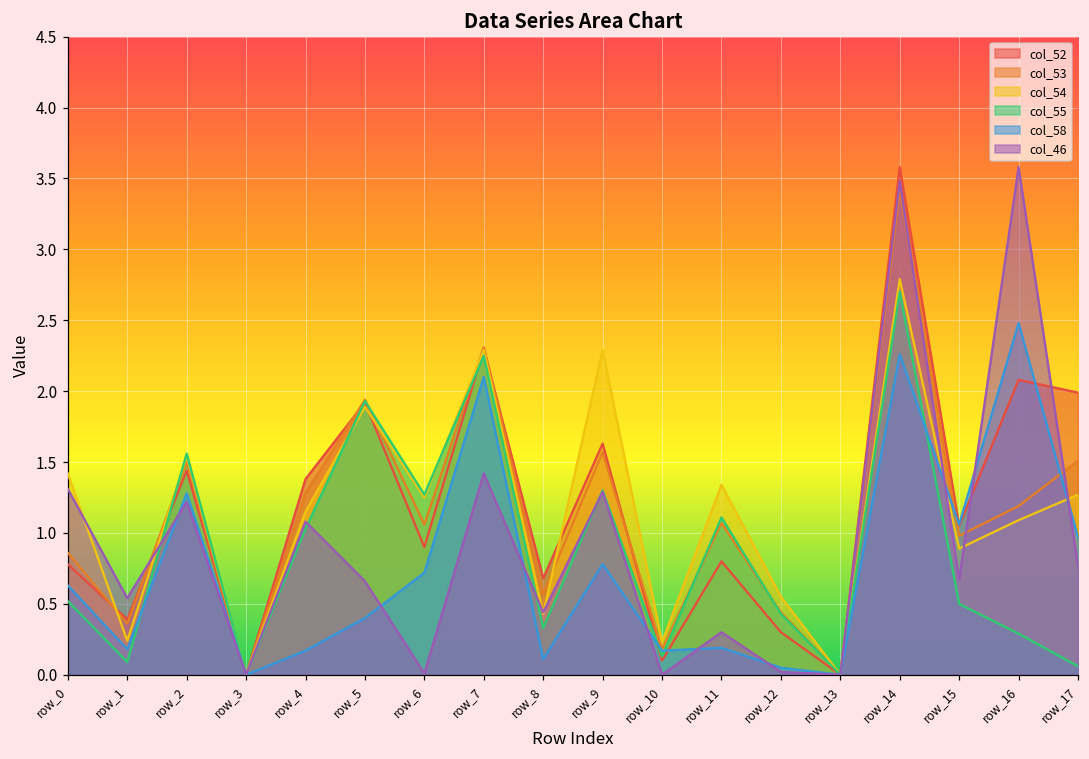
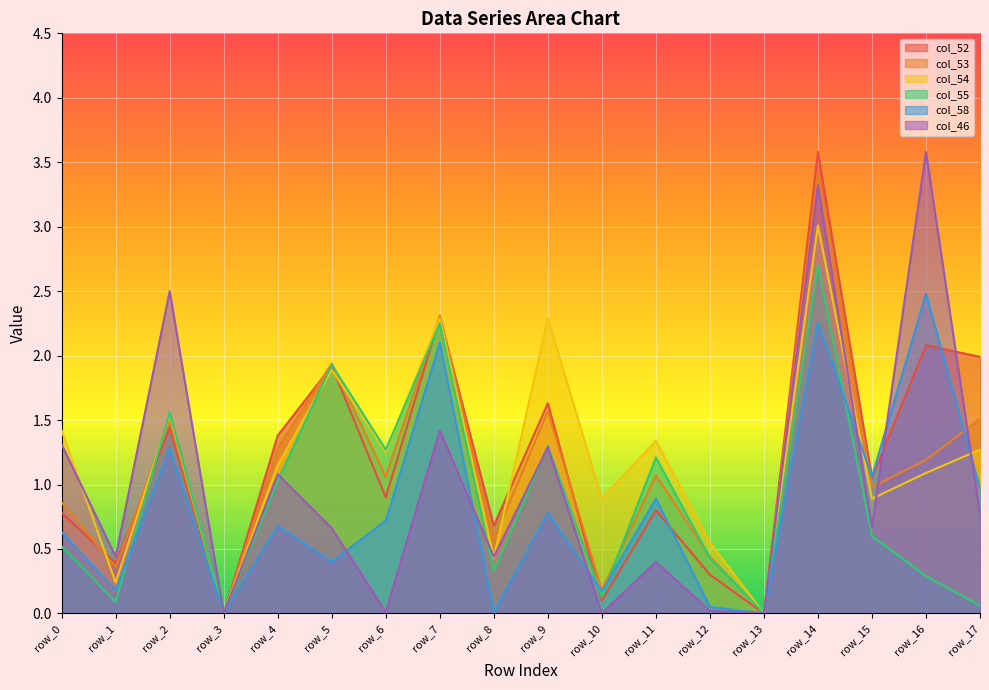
  {
    "col_54": {
      "row_0": 1.42,
      "row_1": 0.24,
      "row_2": 1.54,
      "row_4": 1.15,
      "row_5": 1.89,
      "row_6": 1.25,
      "row_9": 2.29,
-     "row_10": 0.23,
+     "row_10": 0.89,
      "row_11": 1.34,
      "row_12": 0.55,
-     "row_14": 2.79,
+     "row_14": 3.01,
      "row_15": 0.89,
      "row_16": 1.09,
      "row_17": 1.27
    },
    "col_55": {
      "row_0": 0.52,
      "row_1": 0.09,
      "row_2": 1.56,
      "row_4": 1.03,
      "row_6": 1.27,
      "row_7": 2.25,
      "row_8": 0.33,
      "row_10": 0.13,
-     "row_11": 1.11,
+     "row_11": 1.21,
      "row_14": 2.70,
-     "row_15": 0.5,
+     "row_15": 0.6,
      "row_16": 0.29,
      "row_17": 0.06
    },
    "col_58": {
      "row_0": 0.63,
      "row_1": 0.18,
      "row_2": 1.28,
-     "row_4": 0.17,
+     "row_4": 0.68,
      "row_5": 0.40,
      "row_6": 0.72,
      "row_7": 2.10,
-     "row_8": 0.11,
+     "row_8": 0.01,
      "row_9": 0.78,
-     "row_11": 0.19,
+     "row_11": 0.89,
      "row_12": 0.05,
      "row_14": 2.26,
      "row_16": 2.48,
      "row_17": 0.97
    },
    "col_46": {
      "row_0": 1.31,
-     "row_1": 0.54,
-     "row_2": 1.22,
+     "row_1": 0.44,
+     "row_2": 2.50,
      "row_4": 1.08,
      "row_5": 0.66,
      "row_6": 0.01,
      "row_7": 1.42,
      "row_10": 0.00,
-     "row_11": 0.3,
+     "row_11": 0.4,
      "row_12": 0.02,
-     "row_14": 3.48,
+     "row_14": 3.32,
      "row_15": 0.67,
      "row_16": 3.58,
      "row_17": 0.77
    }
  }
